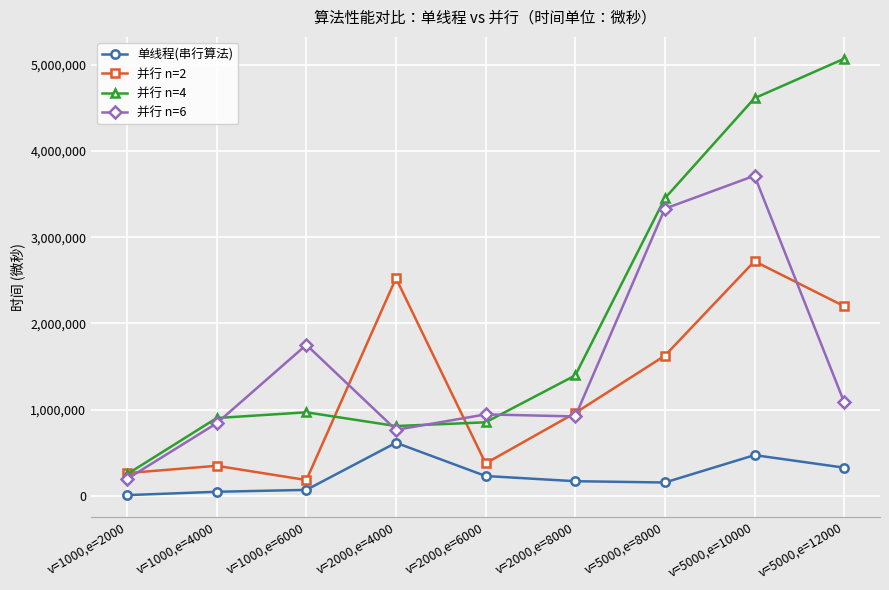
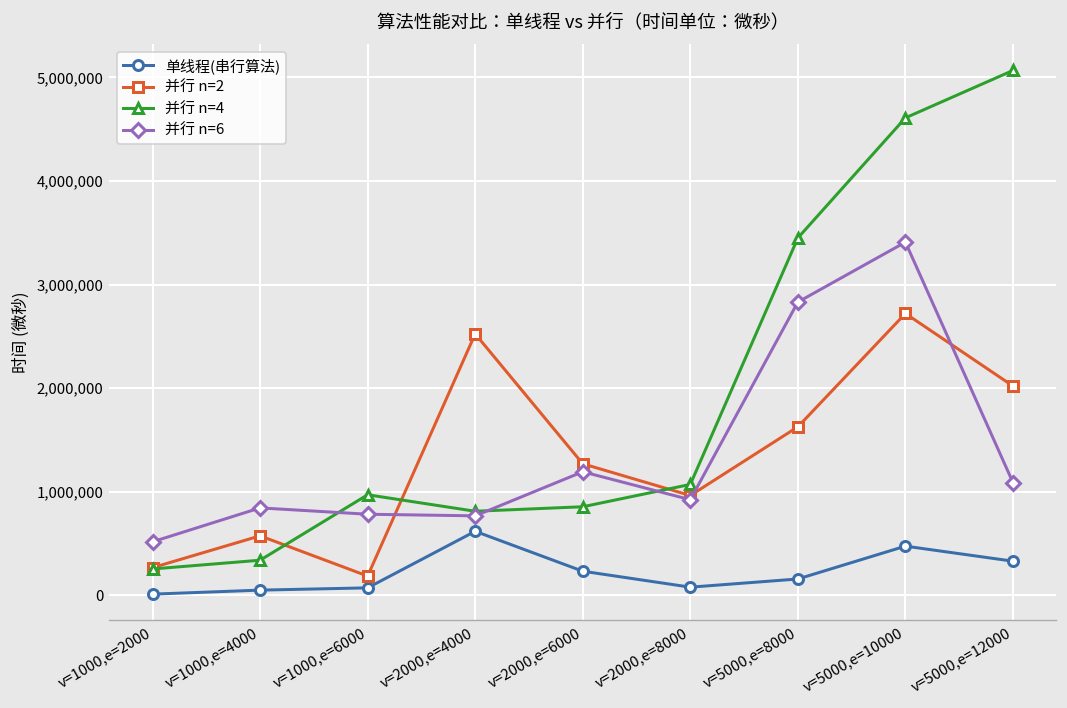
  {
    "单线程(串行算法)": {
      "v=1000,e=2000": "0",
      "v=1000,e=4000": "0",
      "v=1000,e=6000": "100,000",
      "v=2000,e=4000": "600,000",
      "v=2000,e=6000": "200,000",
-     "v=2000,e=8000": "200,000",
+     "v=2000,e=8000": "100,000",
      "v=5000,e=8000": "200,000",
      "v=5000,e=10000": "500,000",
      "v=5000,e=12000": "300,000"
    },
    "并行 n=2": {
-     "v=1000,e=4000": "400,000",
+     "v=1000,e=4000": "600,000",
      "v=1000,e=6000": "200,000",
      "v=2000,e=4000": "2,500,000",
-     "v=2000,e=6000": "400,000",
+     "v=2000,e=6000": "1,300,000",
      "v=2000,e=8000": "1,000,000",
      "v=5000,e=8000": "1,600,000",
      "v=5000,e=10000": "2,700,000",
-     "v=5000,e=12000": "2,200,000"
+     "v=5000,e=12000": "2,000,000"
    },
    "并行 n=4": {
-     "v=1000,e=4000": "900,000",
+     "v=1000,e=4000": "300,000",
      "v=1000,e=6000": "1,000,000",
      "v=2000,e=4000": "800,000",
      "v=2000,e=6000": "900,000",
-     "v=2000,e=8000": "1,400,000",
+     "v=2000,e=8000": "1,100,000",
      "v=5000,e=8000": "3,500,000",
      "v=5000,e=10000": "4,600,000",
      "v=5000,e=12000": "5,100,000"
    },
    "并行 n=6": {
-     "v=1000,e=2000": "200,000",
+     "v=1000,e=2000": "500,000",
      "v=1000,e=4000": "800,000",
-     "v=1000,e=6000": "1,800,000",
+     "v=1000,e=6000": "800,000",
      "v=2000,e=4000": "800,000",
-     "v=2000,e=6000": "900,000",
+     "v=2000,e=6000": "1,200,000",
      "v=2000,e=8000": "900,000",
-     "v=5000,e=8000": "3,300,000",
-     "v=5000,e=10000": "3,700,000",
+     "v=5000,e=8000": "2,800,000",
+     "v=5000,e=10000": "3,400,000",
      "v=5000,e=12000": "1,100,000"
    }
  }
